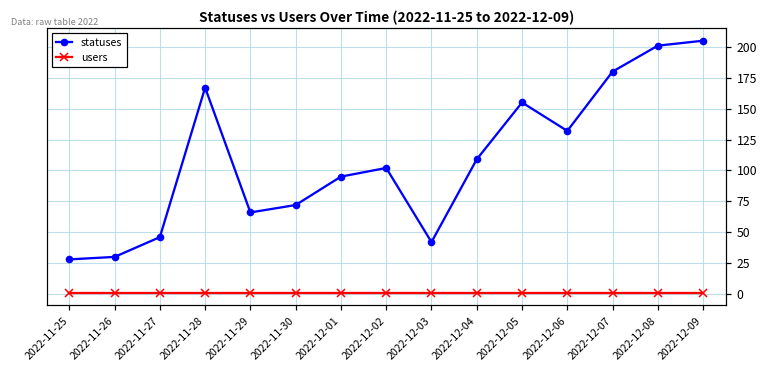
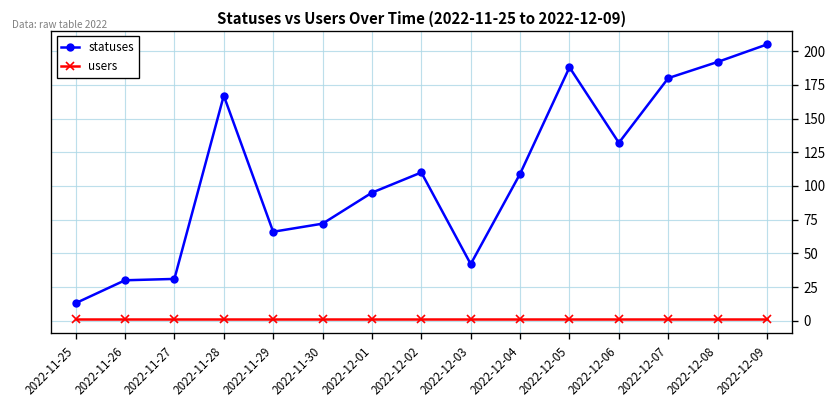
  {
    "statuses": {
-     "2022-11-25": 28,
+     "2022-11-25": 13,
      "2022-11-26": 30,
-     "2022-11-27": 46,
+     "2022-11-27": 31,
      "2022-11-28": 167,
      "2022-11-29": 66,
      "2022-11-30": 72,
      "2022-12-01": 95,
-     "2022-12-02": 102,
+     "2022-12-02": 110,
      "2022-12-03": 42,
      "2022-12-04": 109,
-     "2022-12-05": 155,
+     "2022-12-05": 188,
      "2022-12-06": 132,
      "2022-12-07": 180,
-     "2022-12-08": 201,
+     "2022-12-08": 192,
      "2022-12-09": 205
    },
    "users": {
      "2022-11-25": 1,
      "2022-11-26": 1,
      "2022-11-27": 1,
      "2022-11-28": 1,
      "2022-11-29": 1,
      "2022-11-30": 1,
      "2022-12-01": 1,
      "2022-12-02": 1,
      "2022-12-03": 1,
      "2022-12-04": 1,
      "2022-12-05": 1,
      "2022-12-06": 1,
      "2022-12-07": 1,
      "2022-12-08": 1,
      "2022-12-09": 1
    }
  }
